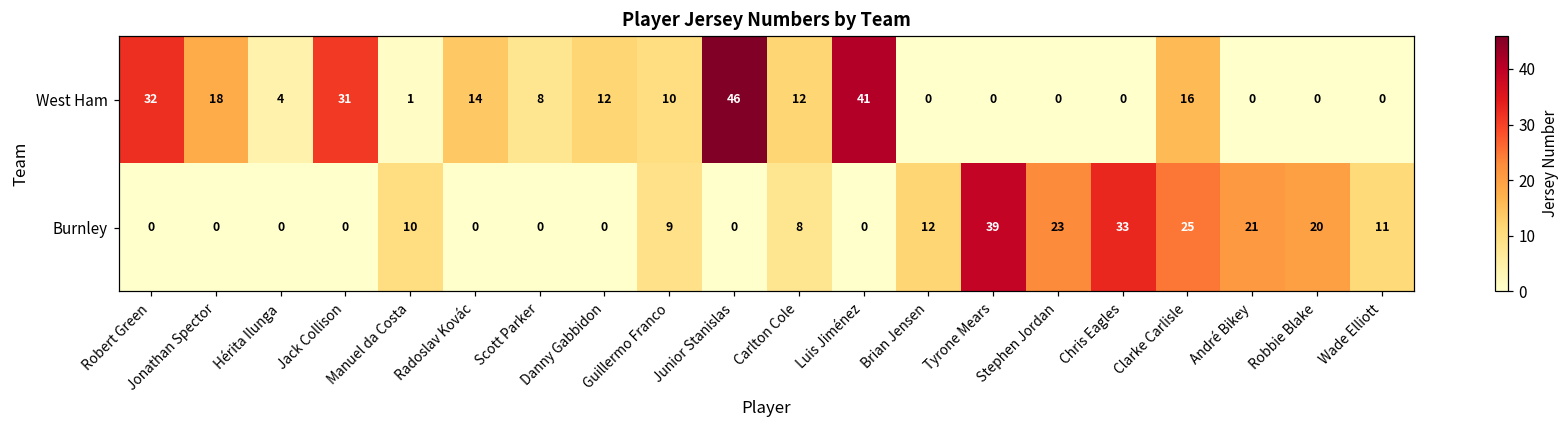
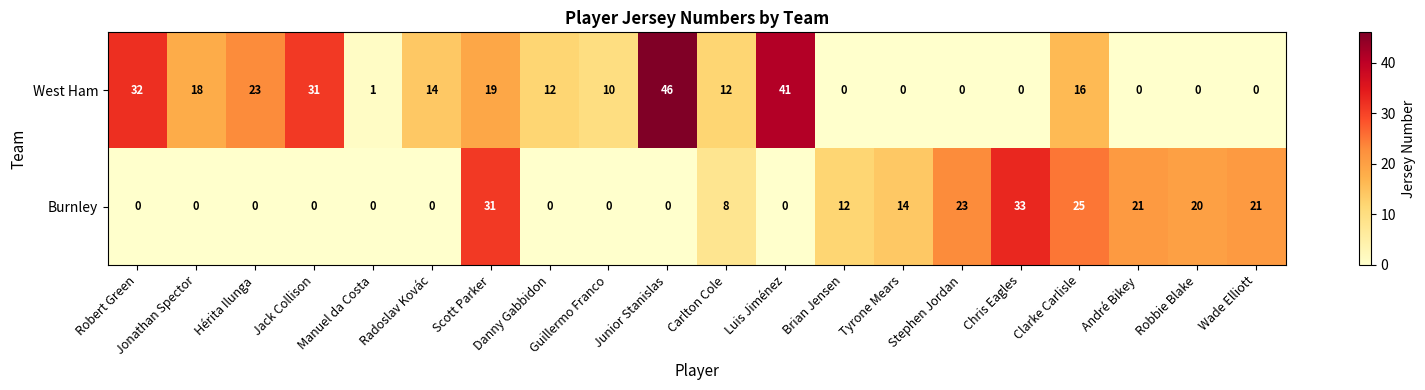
  {
    "West Ham": {
      "Robert Green": 32,
      "Jonathan Spector": 18,
-     "Hérita Ilunga": 4,
+     "Hérita Ilunga": 23,
      "Jack Collison": 31,
      "Manuel da Costa": 1,
      "Radoslav Kovác": 14,
-     "Scott Parker": 8,
+     "Scott Parker": 19,
      "Danny Gabbidon": 12,
      "Guillermo Franco": 10,
      "Junior Stanislas": 46,
      "Carlton Cole": 12,
      "Luis Jiménez": 41,
      "Brian Jensen": 0,
      "Tyrone Mears": 0,
      "Stephen Jordan": 0,
      "Chris Eagles": 0,
      "Clarke Carlisle": 16,
      "André Bikey": 0,
      "Robbie Blake": 0,
      "Wade Elliott": 0
    },
    "Burnley": {
      "Robert Green": 0,
      "Jonathan Spector": 0,
      "Hérita Ilunga": 0,
      "Jack Collison": 0,
-     "Manuel da Costa": 10,
+     "Manuel da Costa": 0,
      "Radoslav Kovác": 0,
-     "Scott Parker": 0,
+     "Scott Parker": 31,
      "Danny Gabbidon": 0,
-     "Guillermo Franco": 9,
+     "Guillermo Franco": 0,
      "Junior Stanislas": 0,
      "Carlton Cole": 8,
      "Luis Jiménez": 0,
      "Brian Jensen": 12,
-     "Tyrone Mears": 39,
+     "Tyrone Mears": 14,
      "Stephen Jordan": 23,
      "Chris Eagles": 33,
      "Clarke Carlisle": 25,
      "André Bikey": 21,
      "Robbie Blake": 20,
-     "Wade Elliott": 11
+     "Wade Elliott": 21
    }
  }
